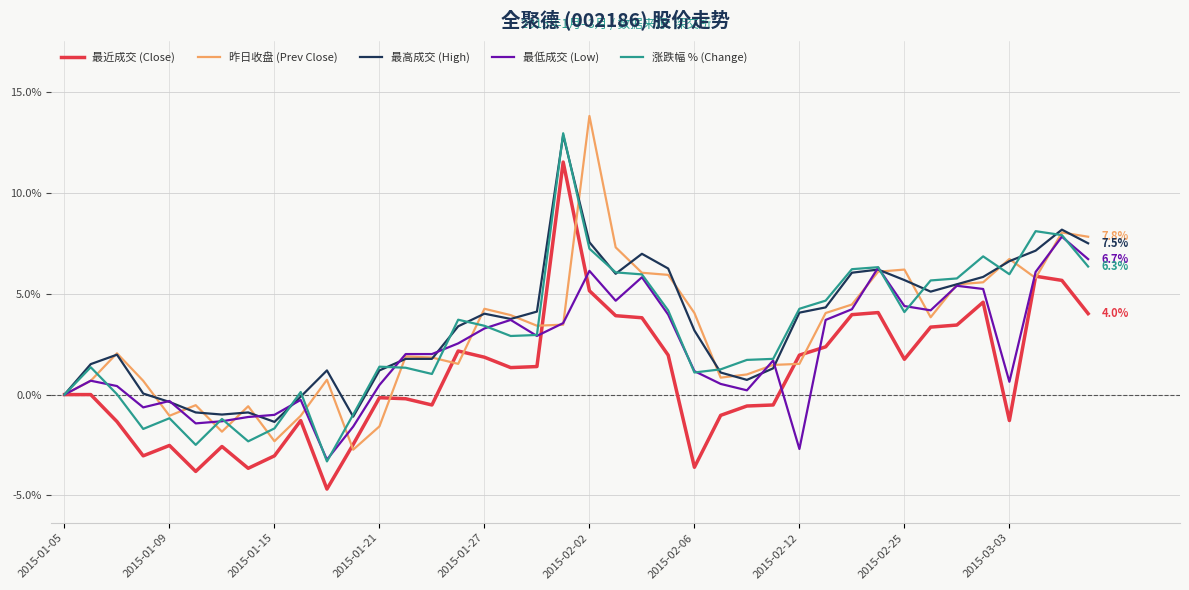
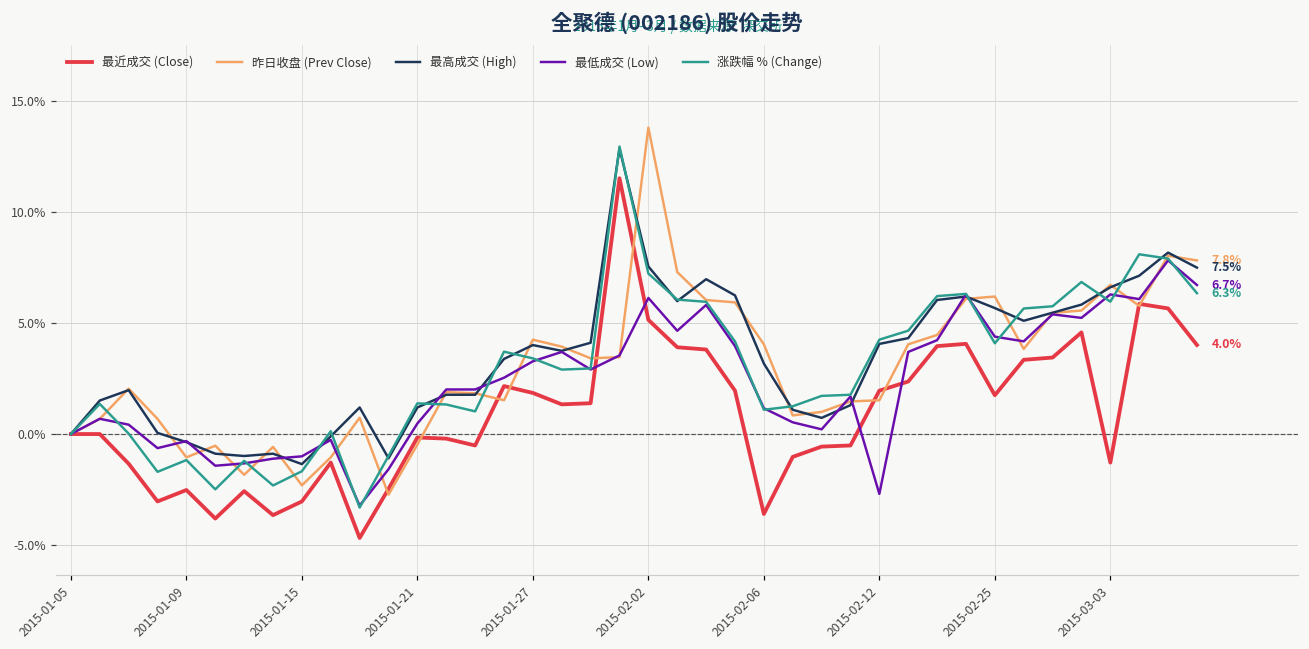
  {
    "最近成交 (Close)": {
      "2015-01-09": "-2.5%",
      "2015-01-15": "-3.0%",
      "2015-01-21": "-0.2%",
      "2015-01-27": "1.9%",
      "2015-02-02": "5.1%",
      "2015-02-06": "-3.6%",
      "2015-02-12": "2.0%",
      "2015-02-25": "1.7%",
      "2015-03-03": "-1.3%"
    },
    "昨日收盘 (Prev Close)": {
      "2015-01-15": "-2.3%",
-     "2015-01-21": "-1.6%",
+     "2015-01-21": "-0.5%",
      "2015-01-27": "4.3%",
      "2015-02-02": "13.8%",
      "2015-02-06": "4.0%",
      "2015-02-12": "1.5%",
      "2015-02-25": "6.2%"
    },
    "最高成交 (High)": {
      "2015-01-15": "-1.4%",
      "2015-01-21": "1.2%",
      "2015-01-27": "4.0%",
      "2015-02-02": "7.5%",
      "2015-02-06": "3.2%",
      "2015-02-12": "4.1%",
      "2015-02-25": "5.7%"
    },
    "最低成交 (Low)": {
      "2015-01-15": "-1.0%",
      "2015-01-21": "0.5%",
      "2015-01-27": "3.3%",
      "2015-02-02": "6.1%",
      "2015-02-12": "-2.7%",
      "2015-02-25": "4.4%",
-     "2015-03-03": "0.6%"
+     "2015-03-03": "6.3%"
    },
    "涨跌幅 % (Change)": {
      "2015-01-15": "-1.7%",
      "2015-01-21": "1.4%",
      "2015-01-27": "3.4%",
      "2015-02-02": "7.2%",
      "2015-02-12": "4.3%",
      "2015-02-25": "4.1%",
      "2015-03-03": "6.0%"
    }
  }
